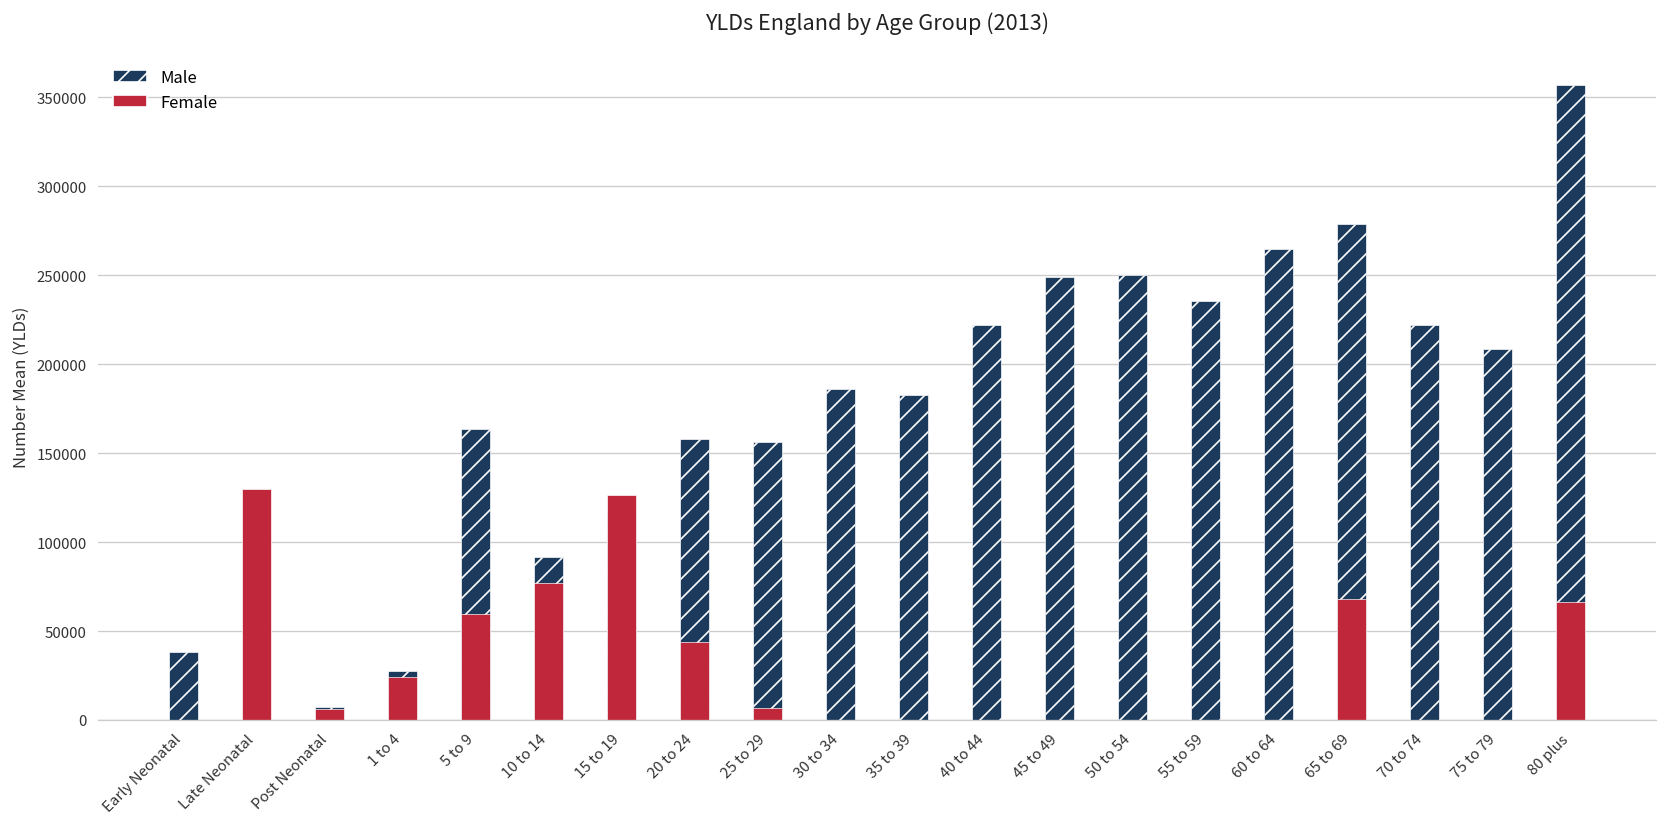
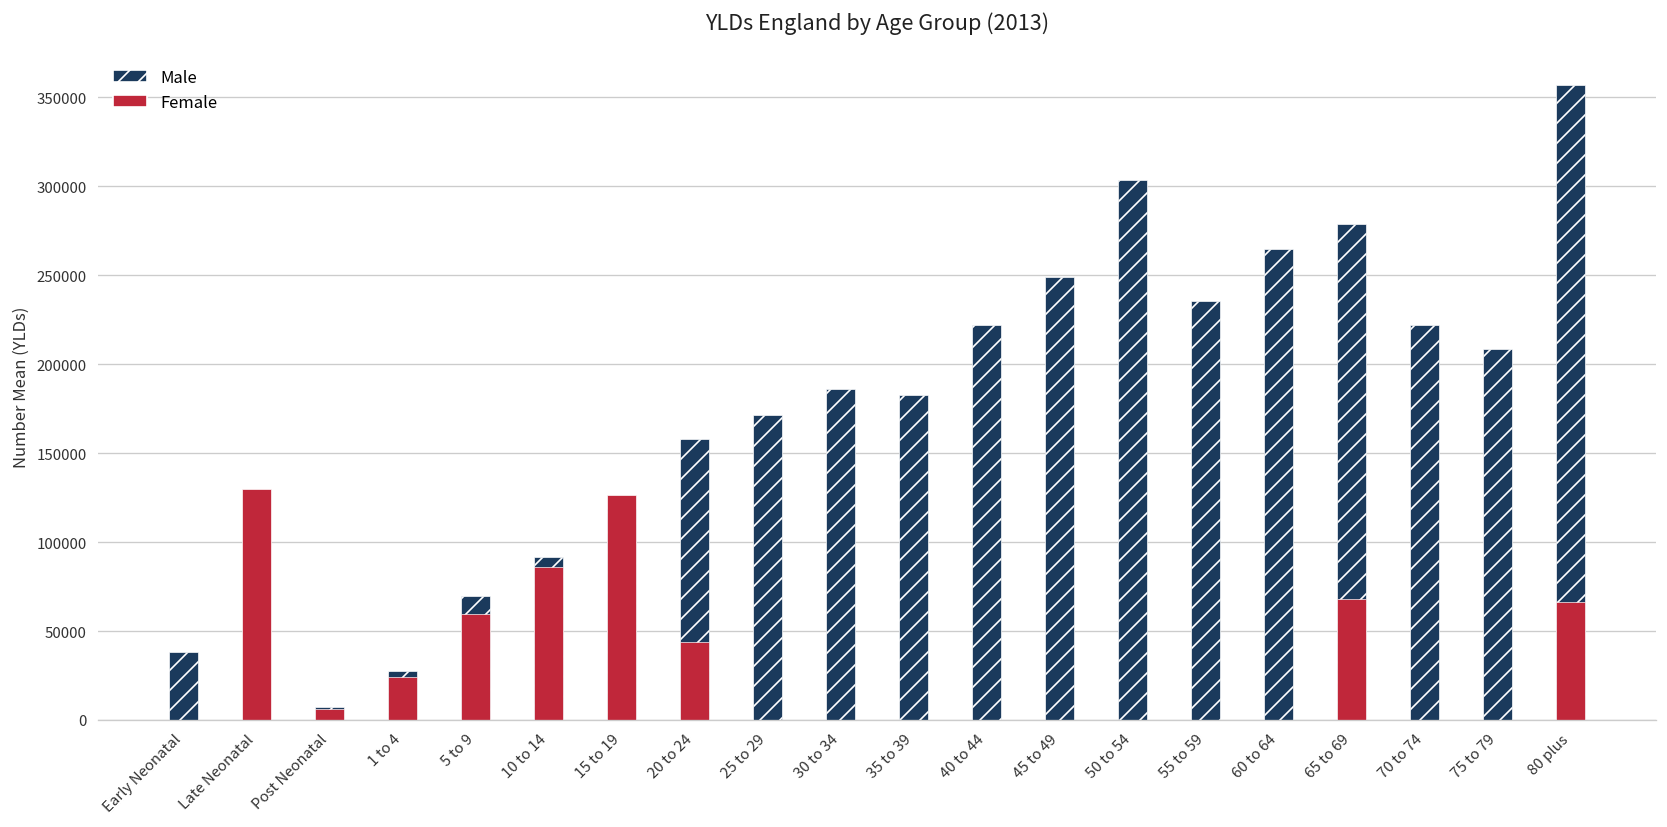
  {
    "Male": {
      "Early Neonatal": 38000,
      "Post Neonatal": 7000,
      "1 to 4": 27000,
-     "5 to 9": 164000,
+     "5 to 9": 70000,
      "10 to 14": 92000,
      "20 to 24": 158000,
-     "25 to 29": 157000,
+     "25 to 29": 172000,
      "30 to 34": 186000,
      "35 to 39": 183000,
      "40 to 44": 222000,
      "45 to 49": 249000,
-     "50 to 54": 250000,
+     "50 to 54": 304000,
      "55 to 59": 236000,
      "60 to 64": 265000,
      "65 to 69": 279000,
      "70 to 74": 222000,
      "75 to 79": 208000,
      "80 plus": 357000
    },
    "Female": {
      "Late Neonatal": 130000,
-     "10 to 14": 77000,
+     "10 to 14": 86000,
      "15 to 19": 126000,
-     "25 to 29": 7000,
+     "25 to 29": 0,
      "30 to 34": 0,
      "35 to 39": 0,
      "40 to 44": 0,
      "45 to 49": 0,
      "50 to 54": 0,
      "55 to 59": 0,
      "60 to 64": 0,
      "70 to 74": 0,
      "75 to 79": 0
    }
  }
